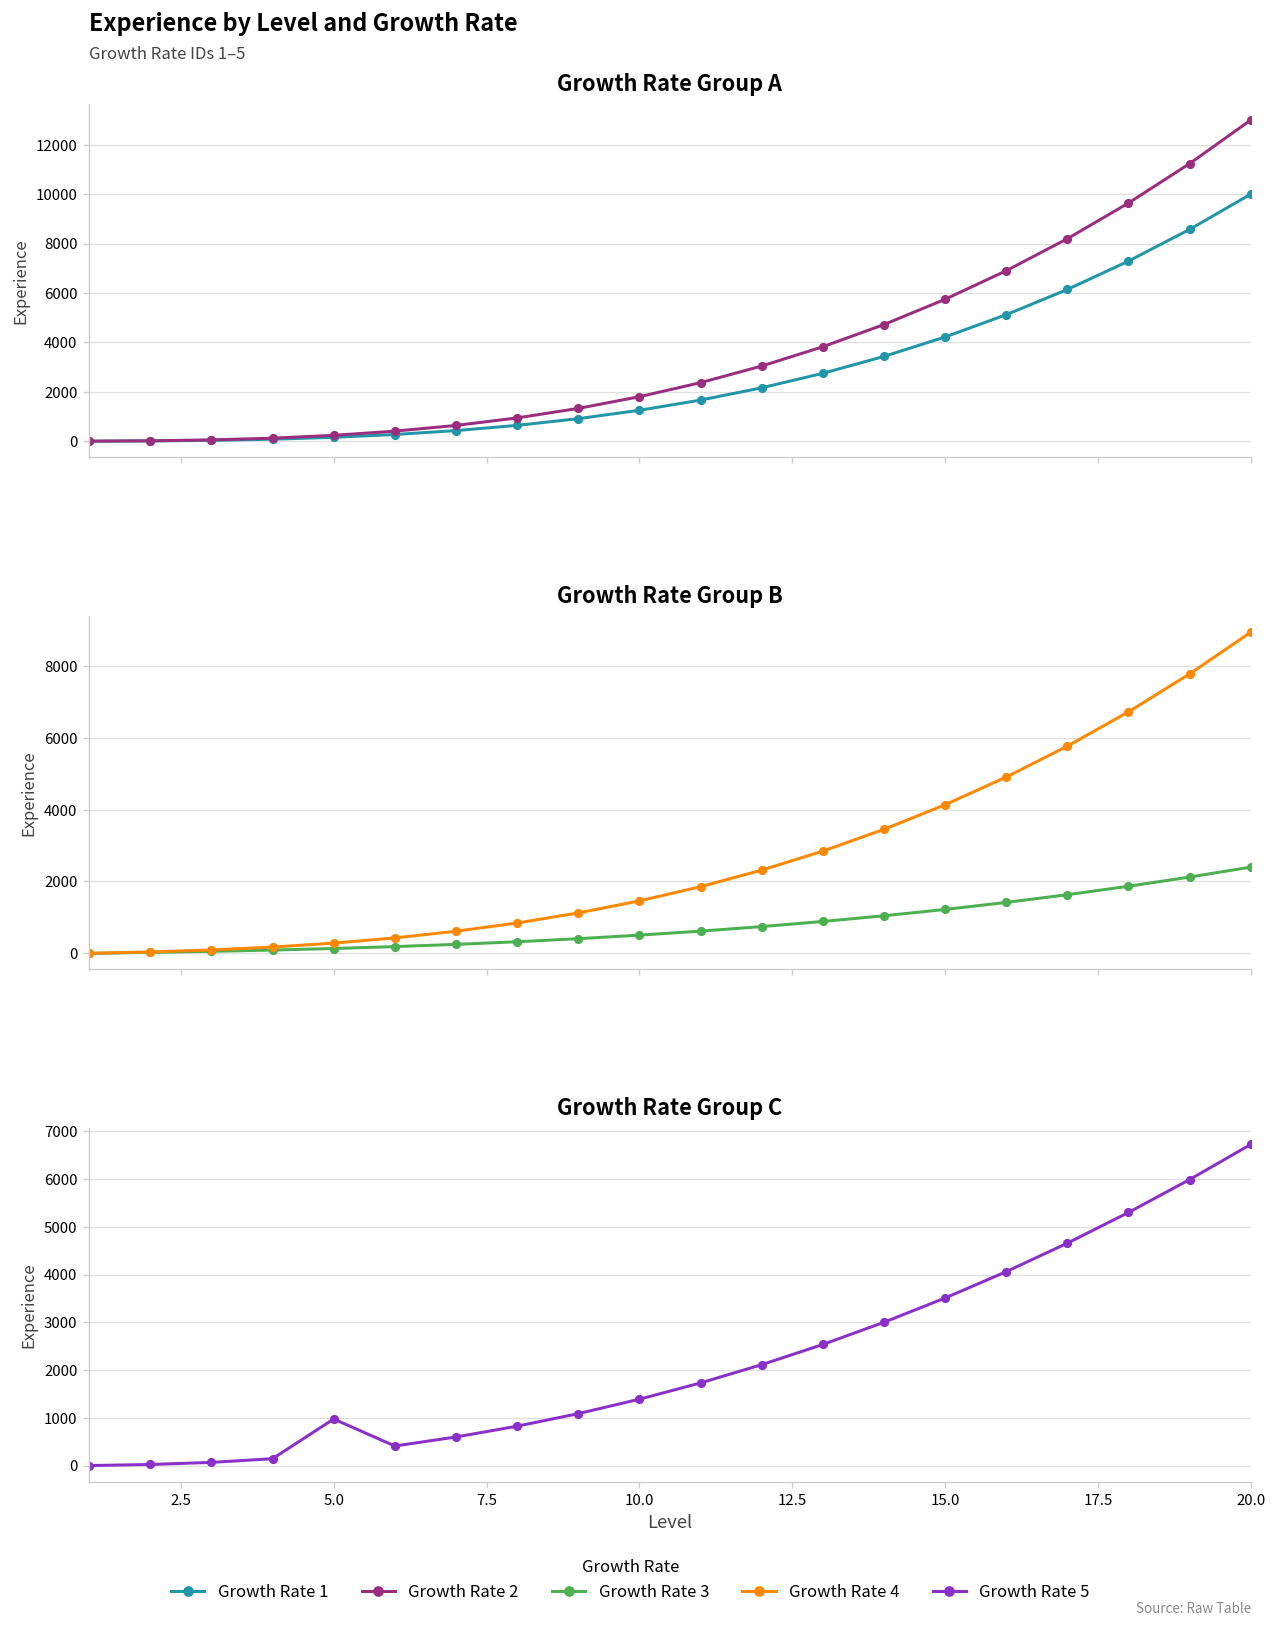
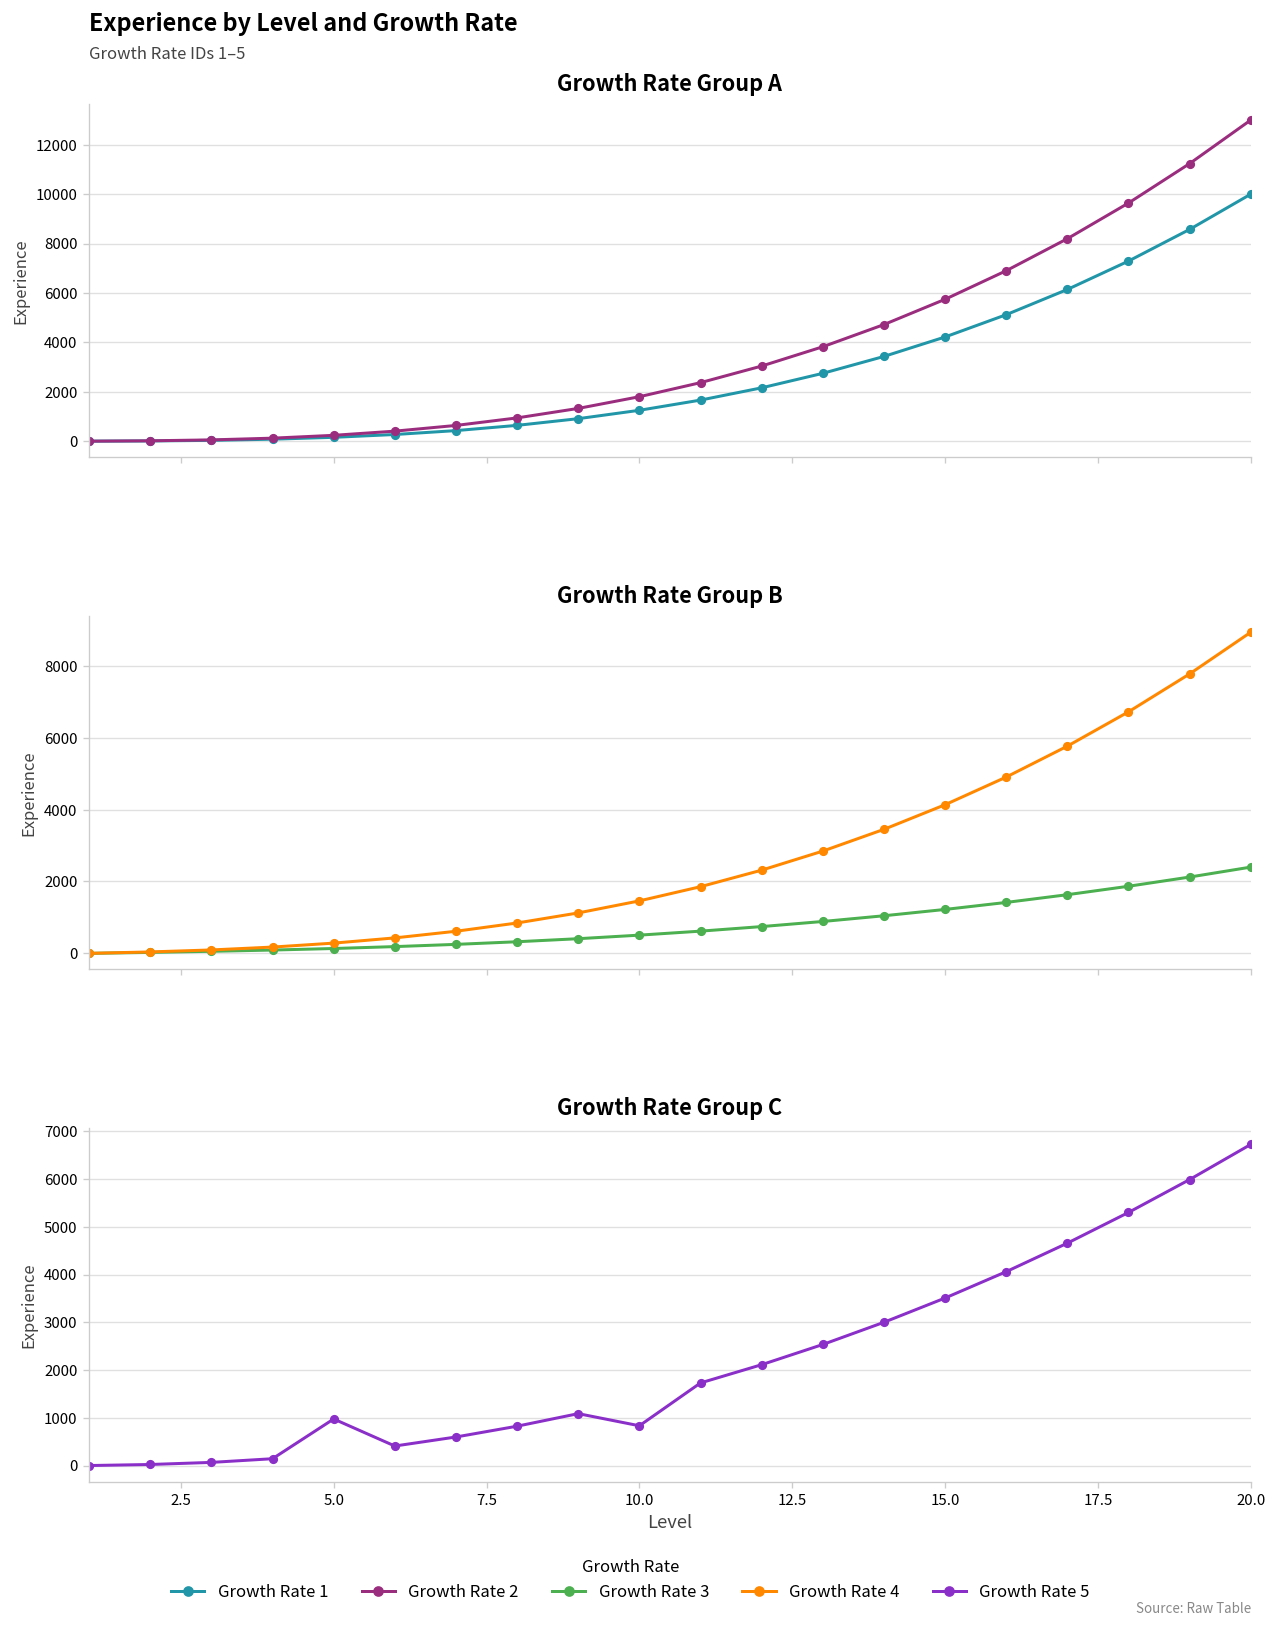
  {
    "Growth Rate Group C": {
      "5.0": 1000,
-     "10.0": 1400,
+     "10.0": 800,
      "15.0": 3500,
      "20.0": 6700
    }
  }
